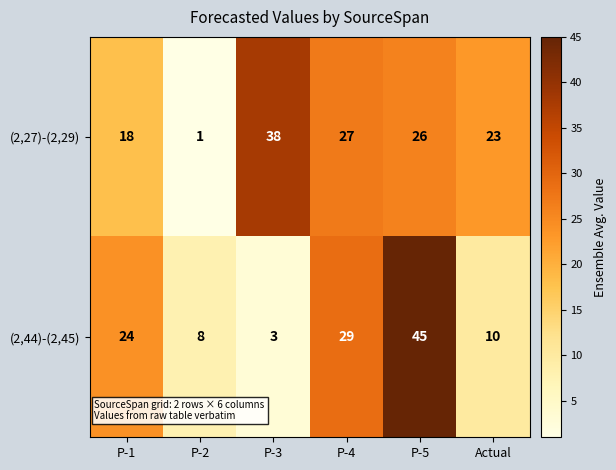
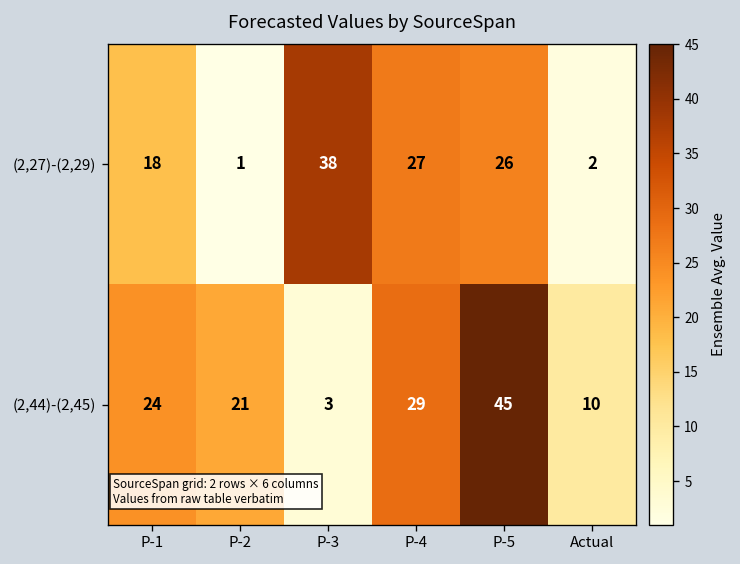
  {
    "(2,27)-(2,29)": {
      "P-1": 18,
      "P-2": 1,
      "P-3": 38,
      "P-4": 27,
      "P-5": 26,
-     "Actual": 23
+     "Actual": 2
    },
    "(2,44)-(2,45)": {
      "P-1": 24,
-     "P-2": 8,
+     "P-2": 21,
      "P-3": 3,
      "P-4": 29,
      "P-5": 45,
      "Actual": 10
    }
  }
